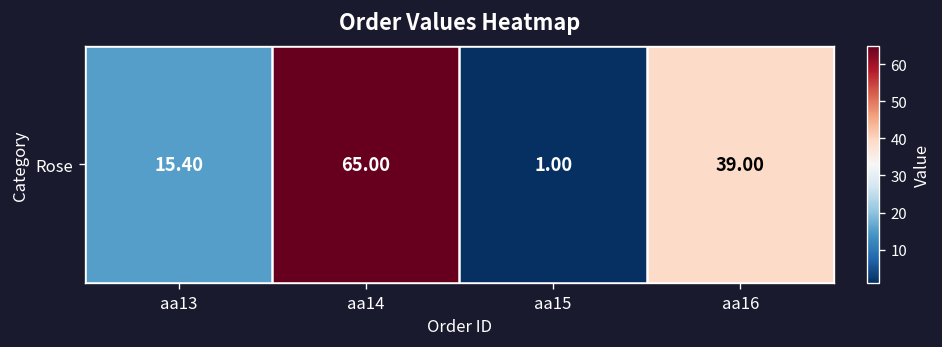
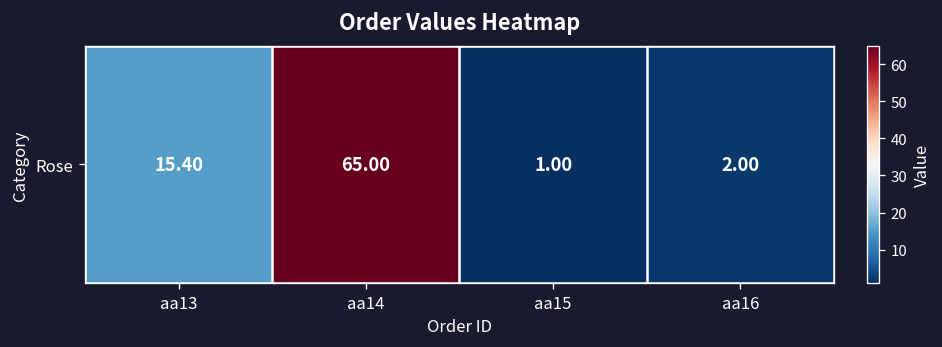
  {
    "Rose": {
      "aa13": 15.40,
      "aa14": 65.00,
      "aa15": 1.00,
-     "aa16": 39.00
+     "aa16": 2.00
    }
  }
